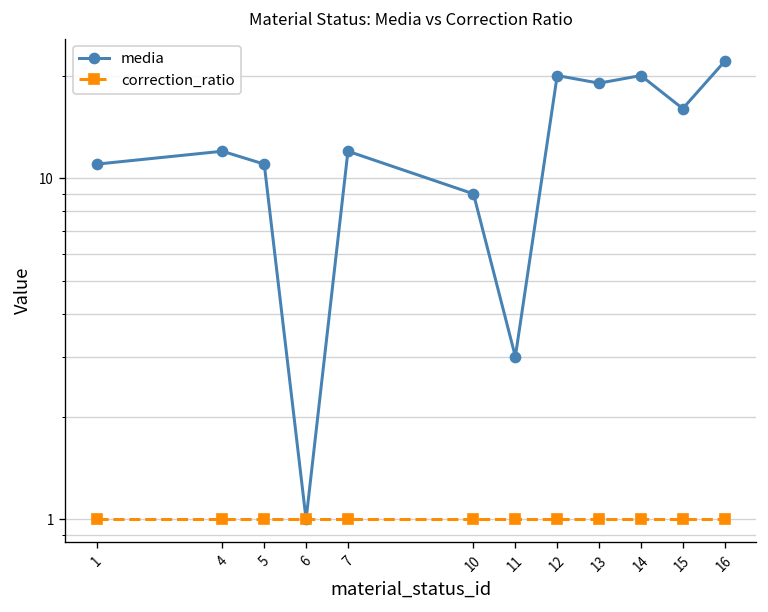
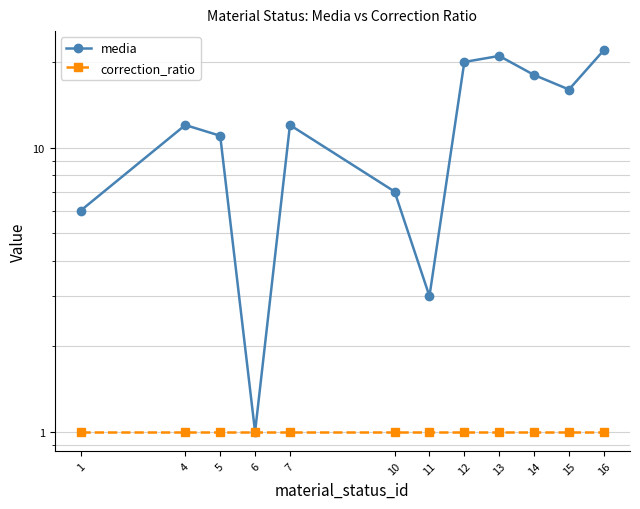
  {
    "media": {
-     "1": 11,
+     "1": 6,
      "4": 12,
      "5": 11,
      "7": 12,
-     "10": 9,
+     "10": 7,
      "11": 3,
      "12": 20,
-     "13": 19,
-     "14": 20,
+     "13": 21,
+     "14": 18,
      "15": 16,
      "16": 22
    },
    "correction_ratio": {
      "1": 1,
      "4": 1,
      "5": 1,
      "7": 1,
      "10": 1,
      "11": 1,
      "12": 1,
      "13": 1,
      "14": 1,
      "15": 1,
      "16": 1
    }
  }
